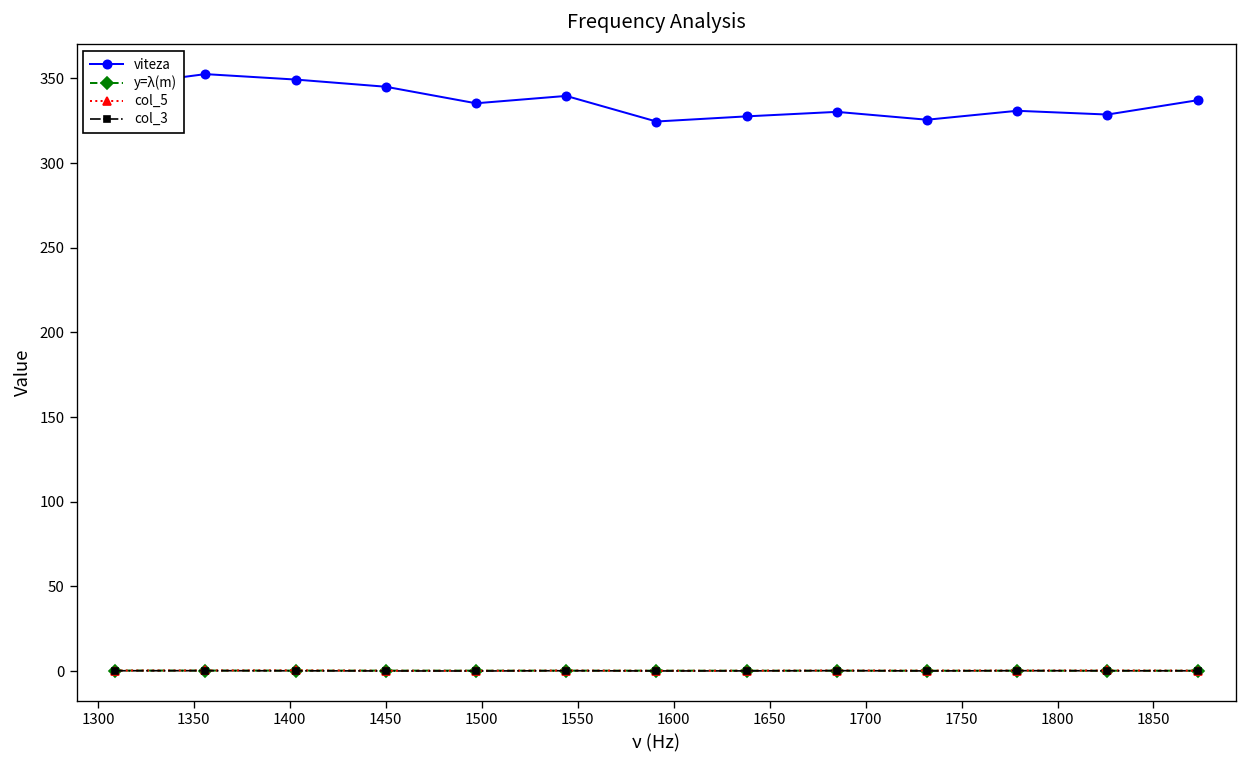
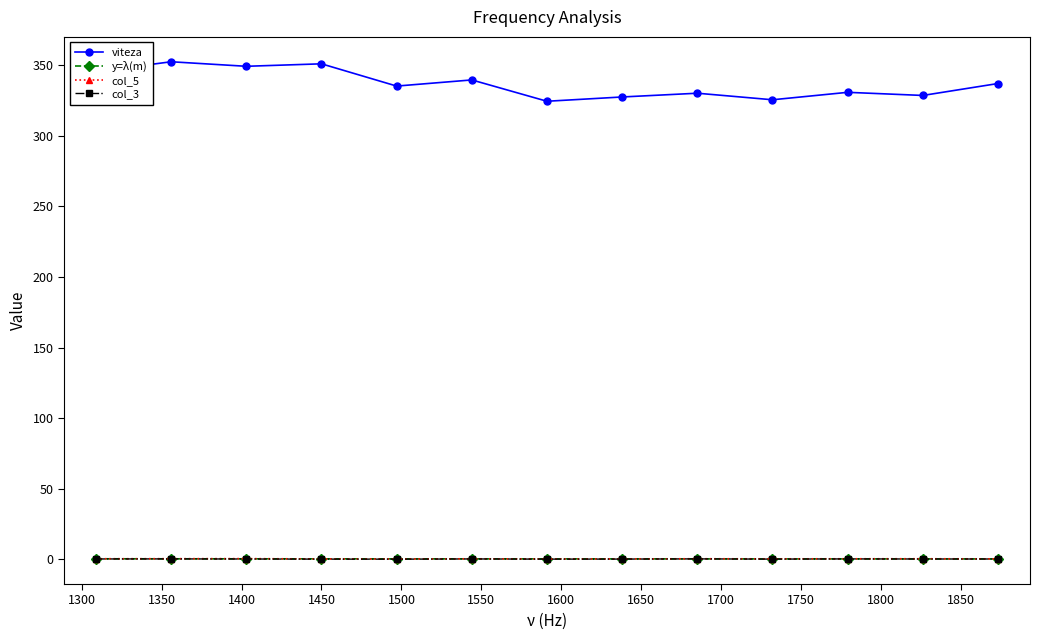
  {
    "viteza": {
-     "1450": 345
+     "1450": 351
    },
    "col_3": {
      "1450": 0
    }
  }
